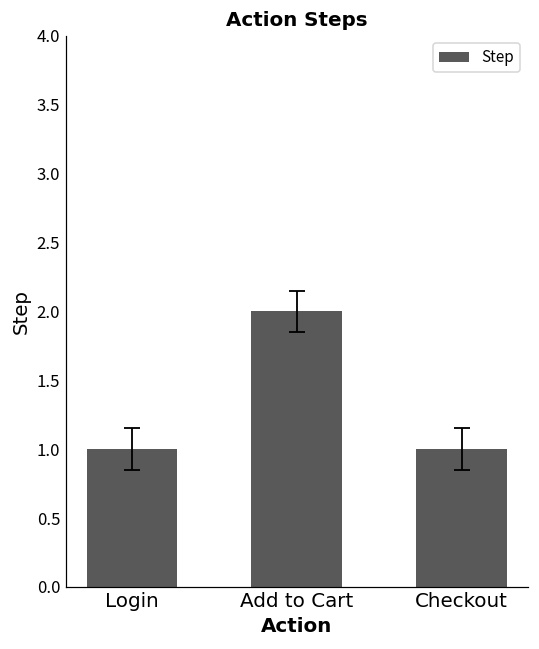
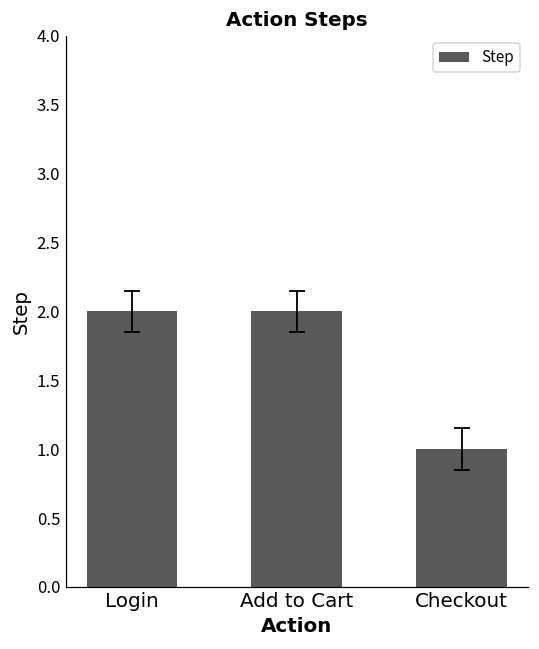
  {
    "Step": {
-     "Login": 1,
+     "Login": 2,
      "Add to Cart": 2,
      "Checkout": 1
    }
  }
